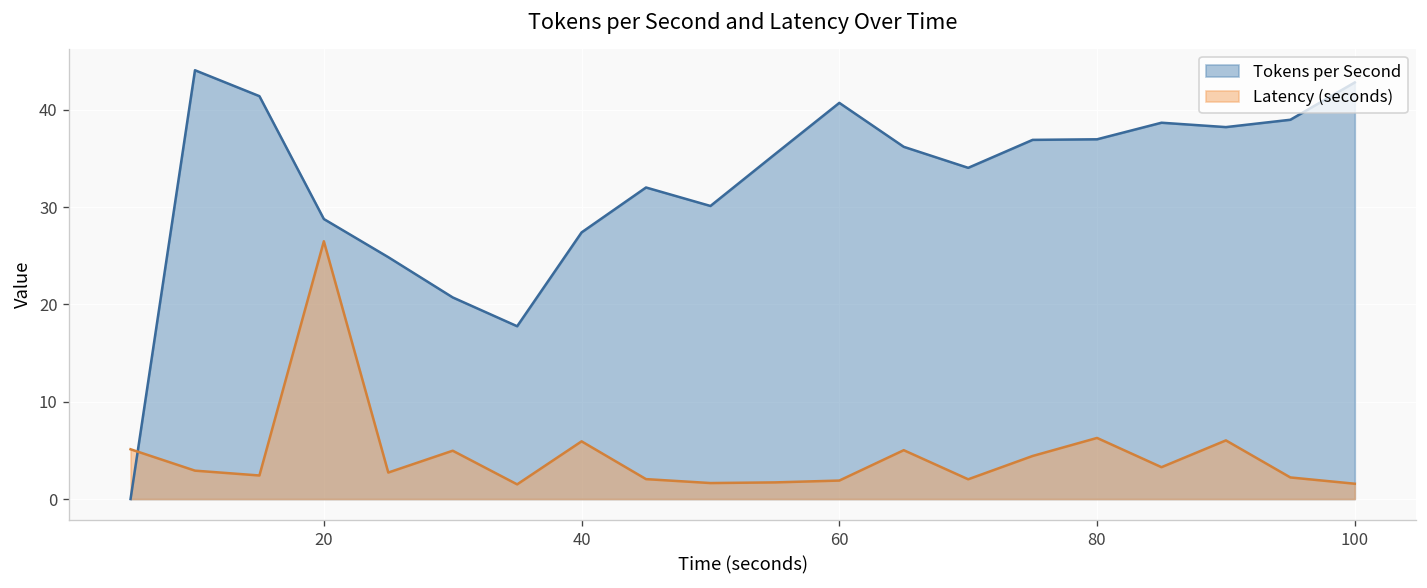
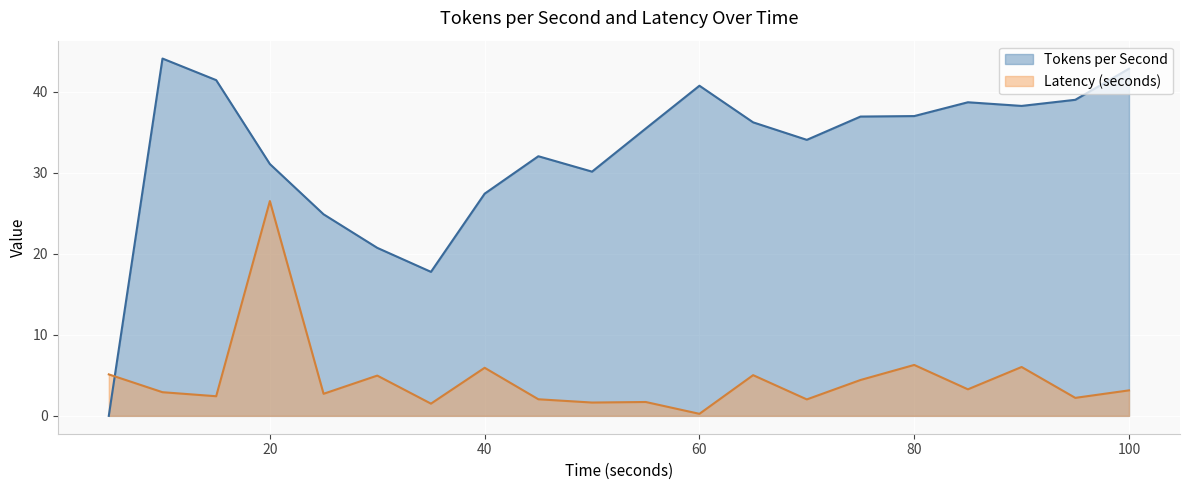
  {
    "Tokens per Second": {
-     "20": 29,
+     "20": 31,
      "40": 27,
      "60": 41,
      "80": 37
    },
    "Latency (seconds)": {
      "20": 26,
      "40": 6,
-     "60": 2,
+     "60": 0,
      "80": 6,
-     "100": 2
+     "100": 3
    }
  }
